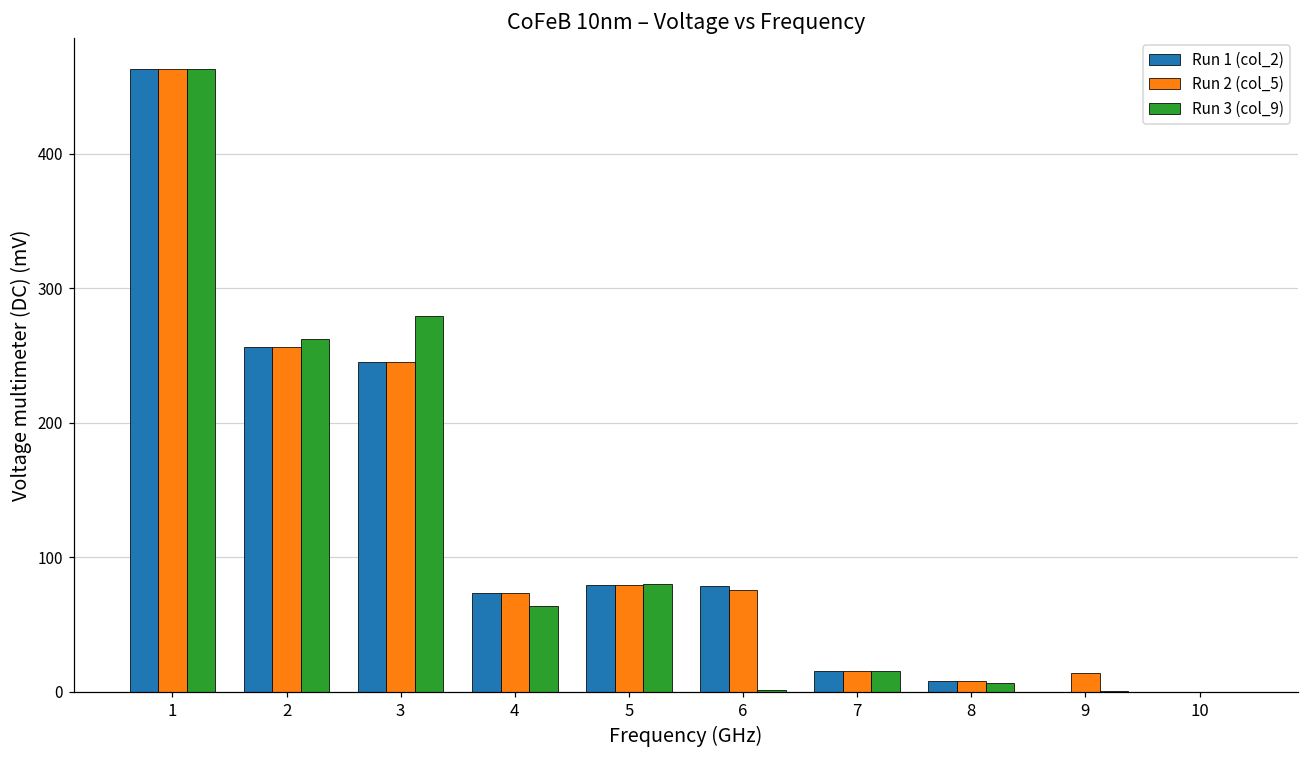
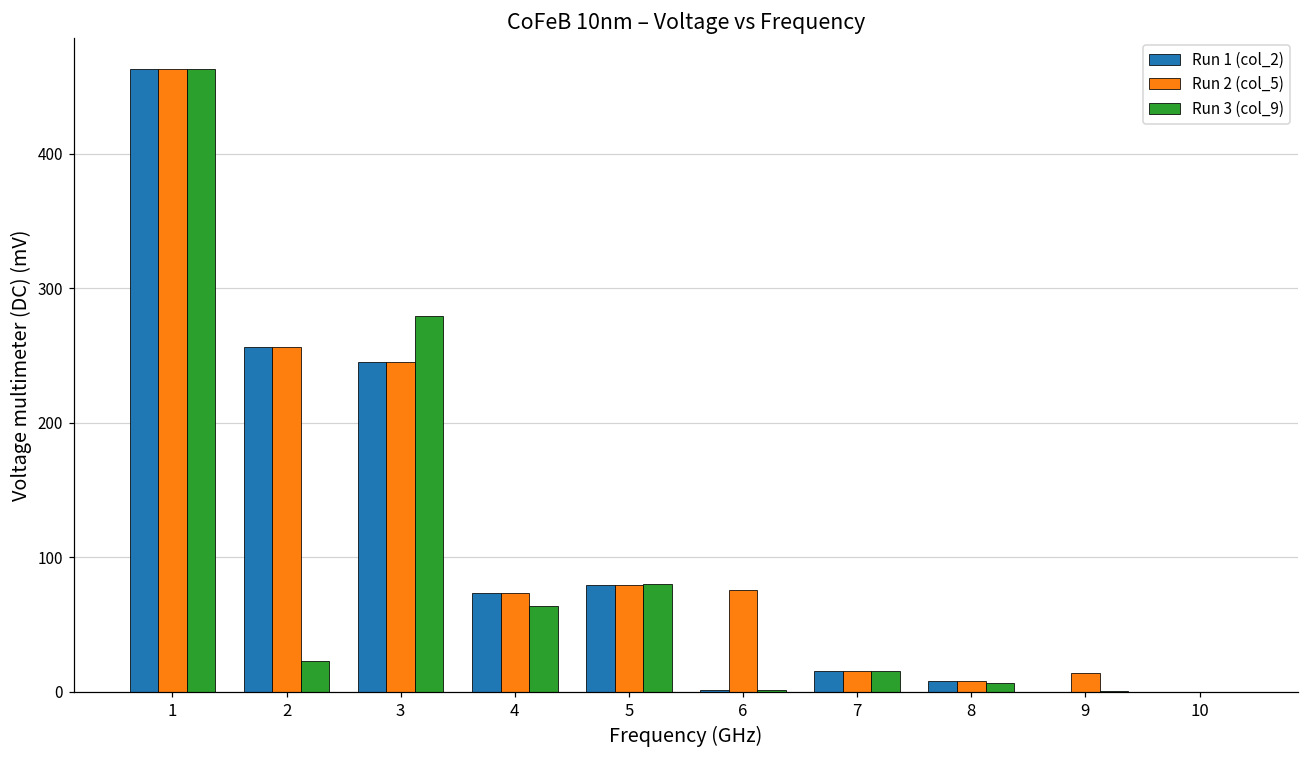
  {
    "Run 1 (col_2)": {
      "1": 463,
      "2": 256,
      "3": 245,
      "4": 74,
      "5": 79,
-     "6": 79,
+     "6": 2,
      "7": 16,
      "8": 8
    },
    "Run 2 (col_5)": {
      "1": 463,
      "2": 256,
      "3": 245,
      "4": 74,
      "5": 79,
      "6": 76,
      "7": 16,
      "8": 8,
      "9": 14
    },
    "Run 3 (col_9)": {
      "1": 463,
-     "2": 262,
+     "2": 23,
      "3": 279,
      "4": 64,
      "5": 80,
      "7": 16,
      "8": 7
    }
  }
